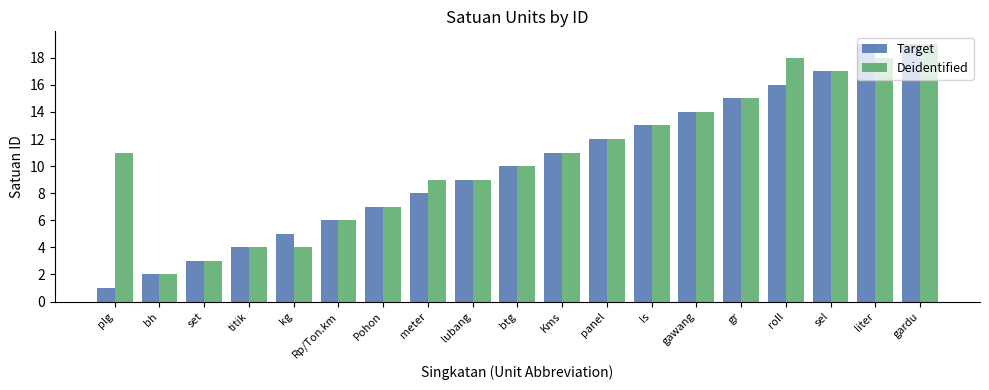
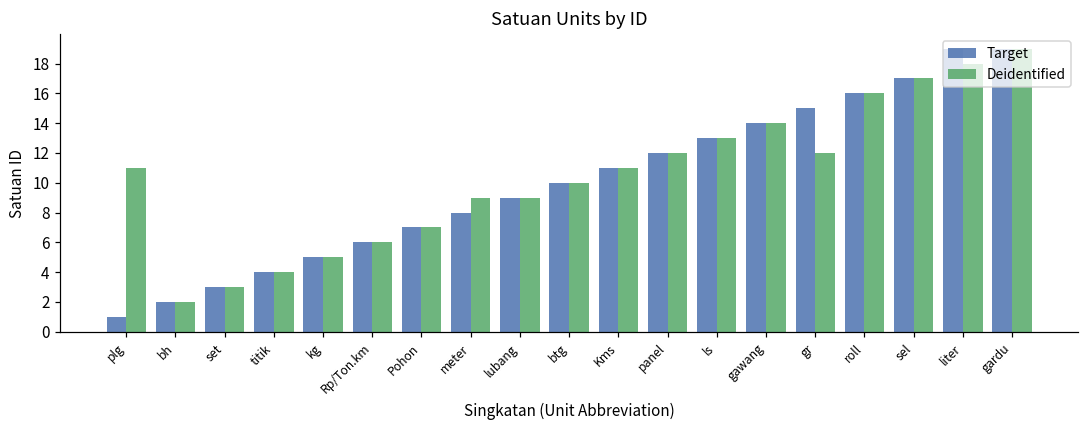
  {
    "Target": {
      "plg": 1,
      "bh": 2,
      "set": 3,
      "titik": 4,
      "kg": 5,
      "Rp/Ton.km": 6,
      "Pohon": 7,
      "meter": 8,
      "lubang": 9,
      "btg": 10,
      "Kms": 11,
      "panel": 12,
      "ls": 13,
      "gawang": 14,
      "gr": 15,
      "roll": 16,
      "sel": 17
    },
    "Deidentified": {
      "plg": 11,
      "bh": 2,
      "set": 3,
      "titik": 4,
-     "kg": 4,
+     "kg": 5,
      "Rp/Ton.km": 6,
      "Pohon": 7,
      "meter": 9,
      "lubang": 9,
      "btg": 10,
      "Kms": 11,
      "panel": 12,
      "ls": 13,
      "gawang": 14,
-     "gr": 15,
-     "roll": 18,
+     "gr": 12,
+     "roll": 16,
      "sel": 17
    }
  }
